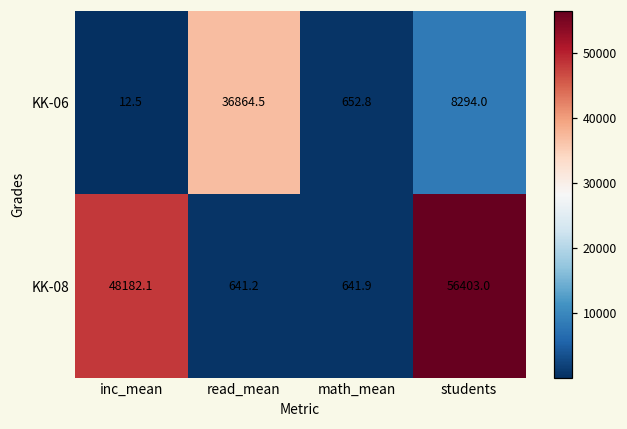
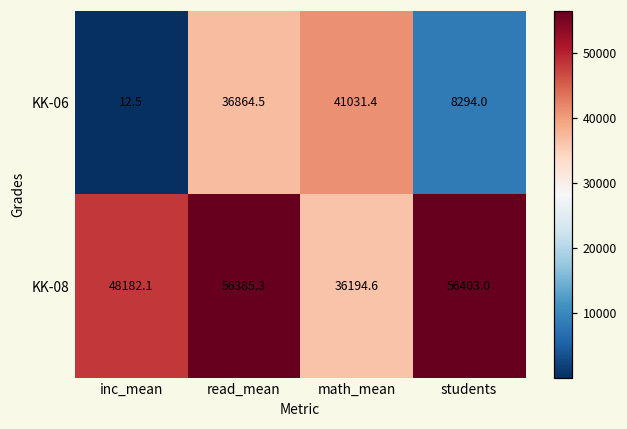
  {
    "KK-06": {
      "inc_mean": 12.5,
      "read_mean": 36864.5,
-     "math_mean": 652.8,
+     "math_mean": 41031.4,
      "students": 8294.0
    },
    "KK-08": {
      "inc_mean": 48182.1,
-     "read_mean": 641.2,
-     "math_mean": 641.9,
+     "read_mean": 56385.3,
+     "math_mean": 36194.6,
      "students": 56403.0
    }
  }
